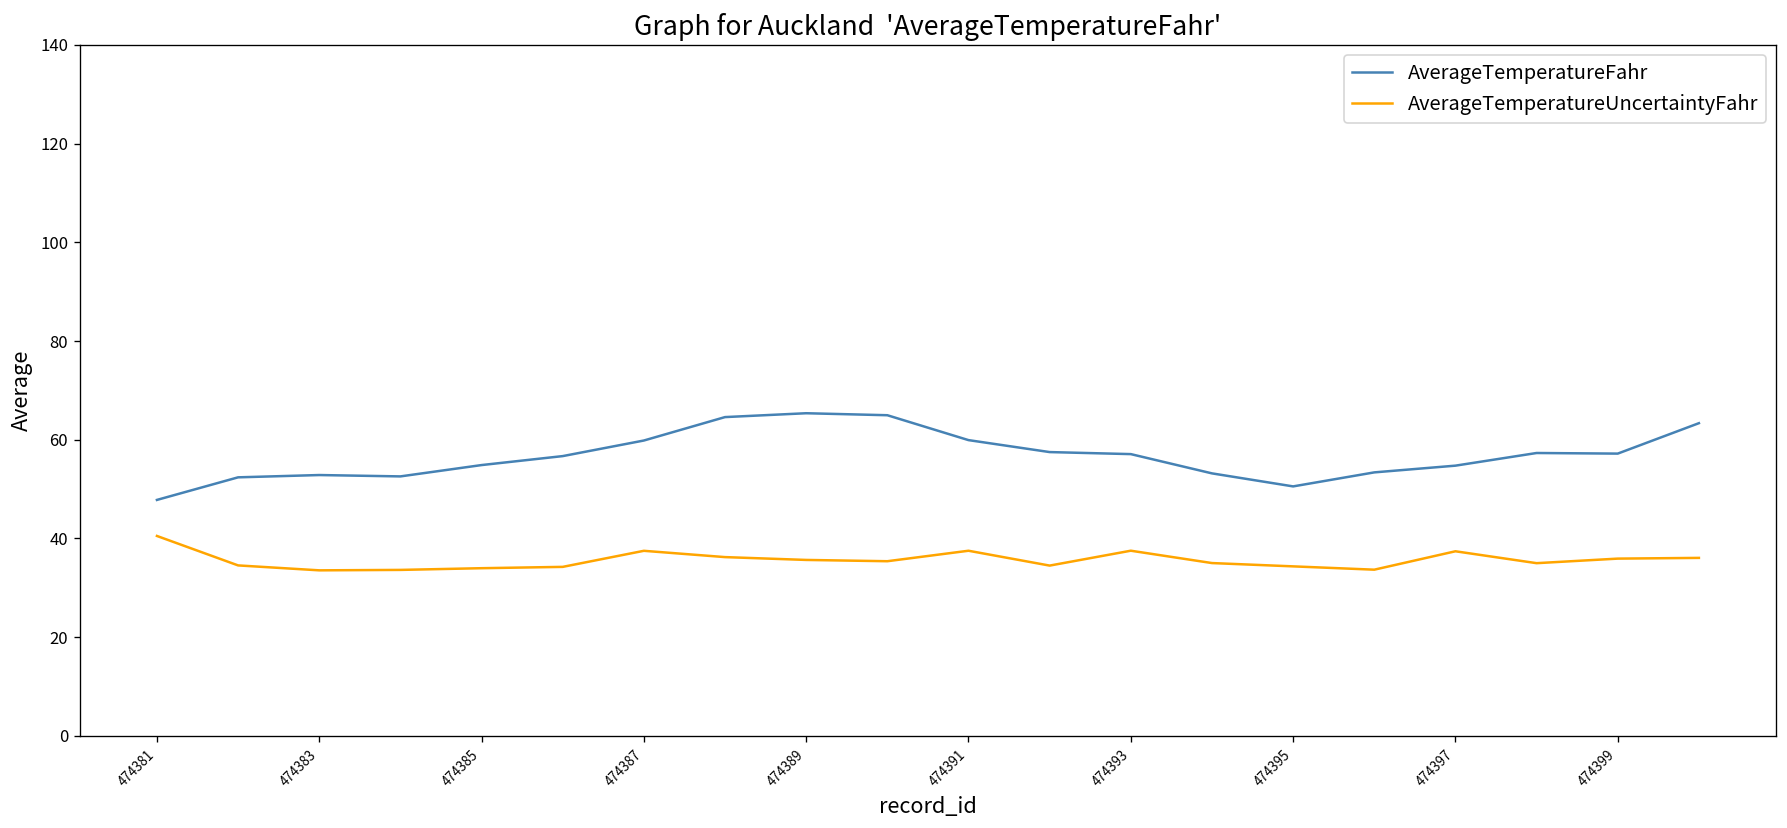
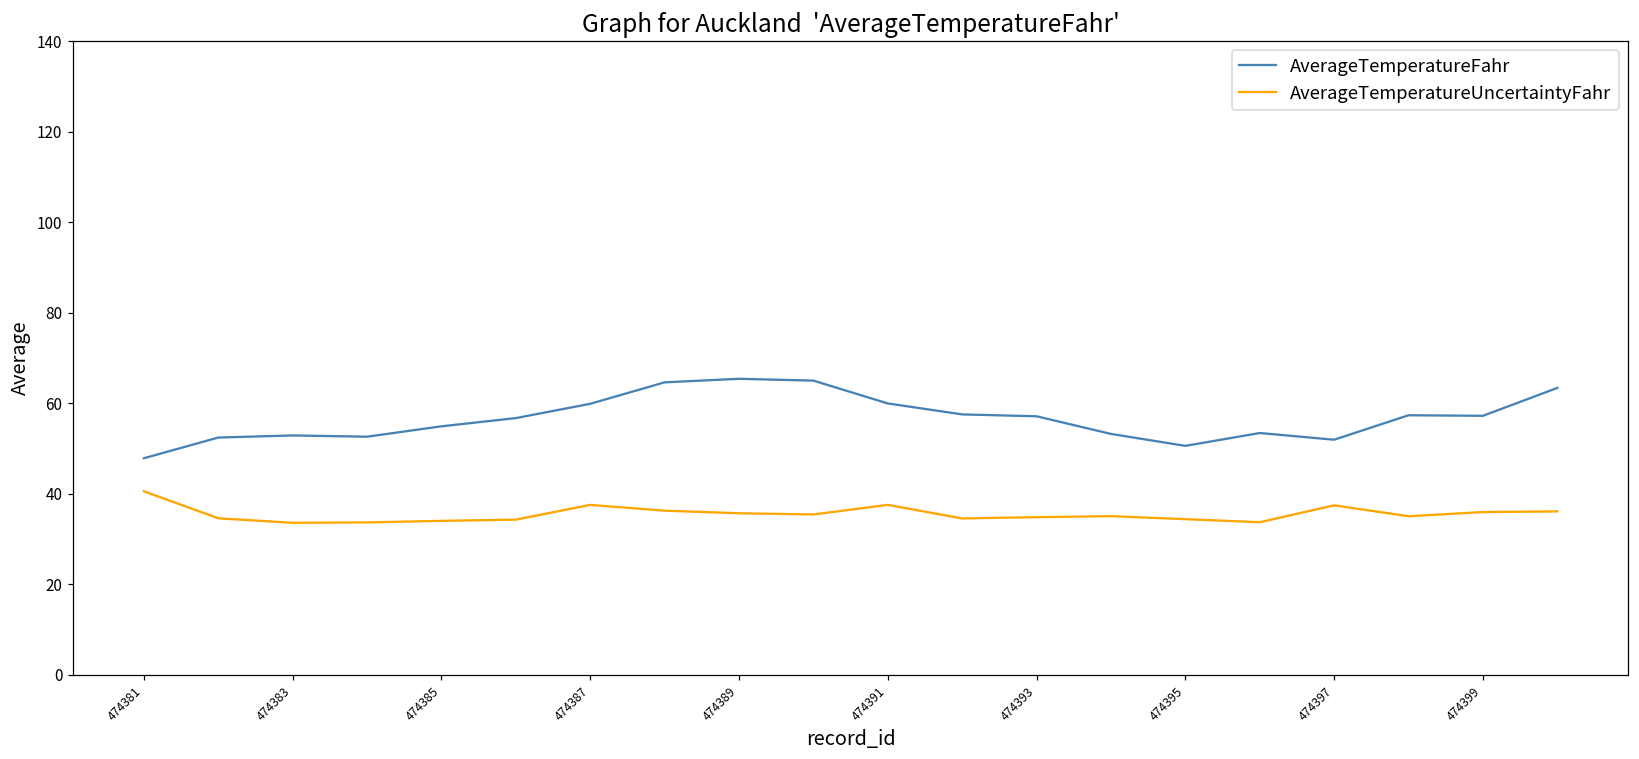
  {
    "AverageTemperatureFahr": {
      "474381": 48,
      "474383": 53,
      "474385": 55,
      "474387": 60,
      "474389": 65,
      "474391": 60,
      "474393": 57,
      "474395": 51,
-     "474397": 55,
+     "474397": 52,
      "474399": 57
    },
    "AverageTemperatureUncertaintyFahr": {
      "474381": 41,
      "474383": 34,
      "474385": 34,
      "474387": 38,
      "474389": 36,
      "474391": 38,
-     "474393": 38,
+     "474393": 35,
      "474395": 34,
      "474397": 37,
      "474399": 36
    }
  }
